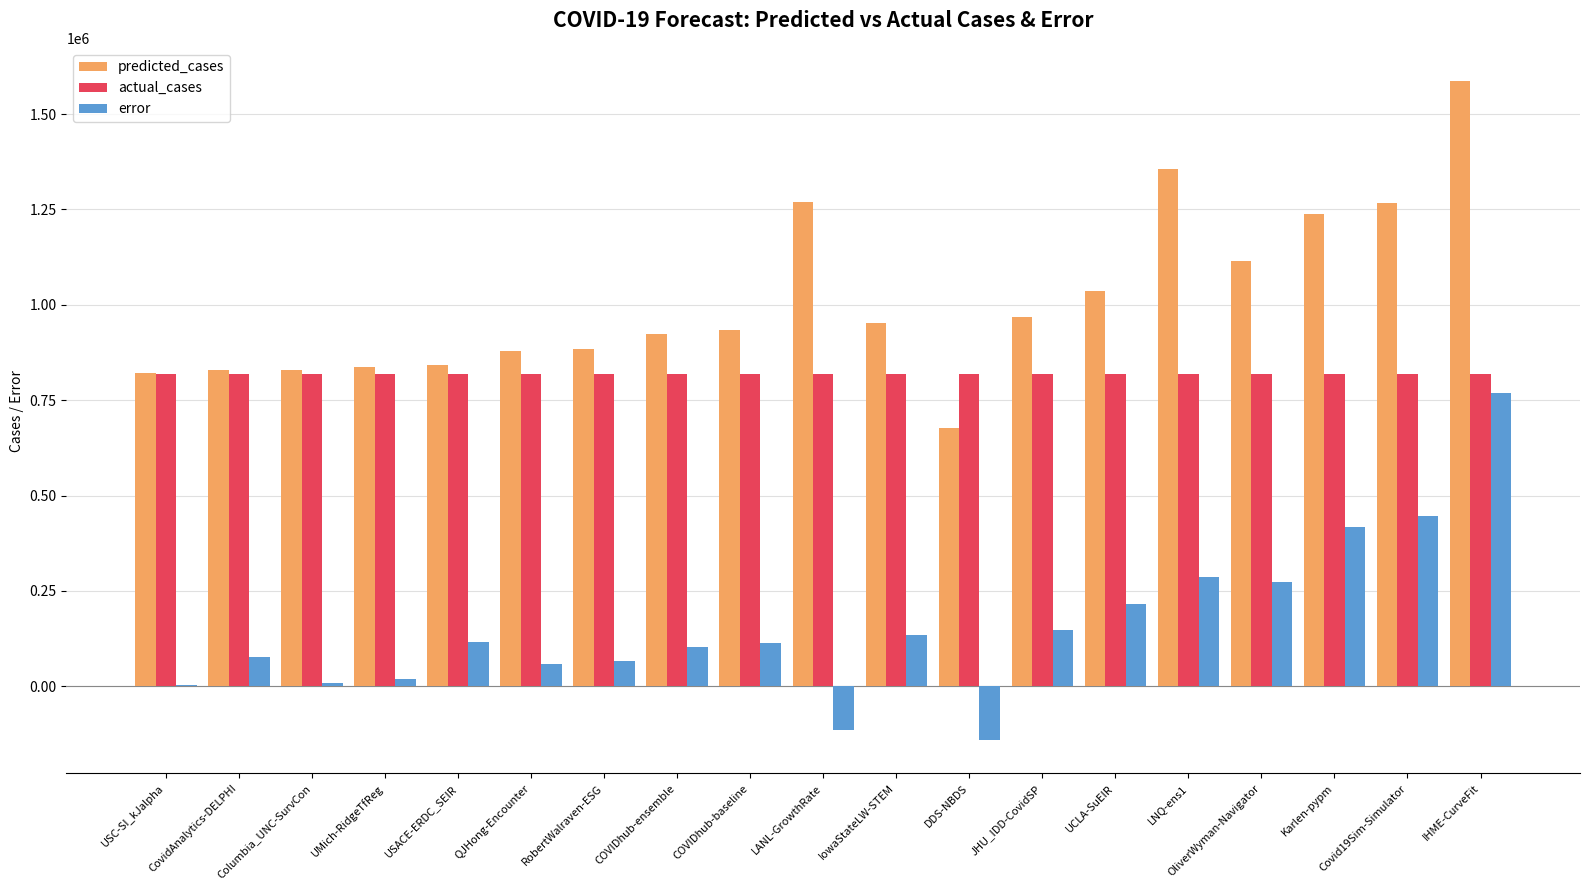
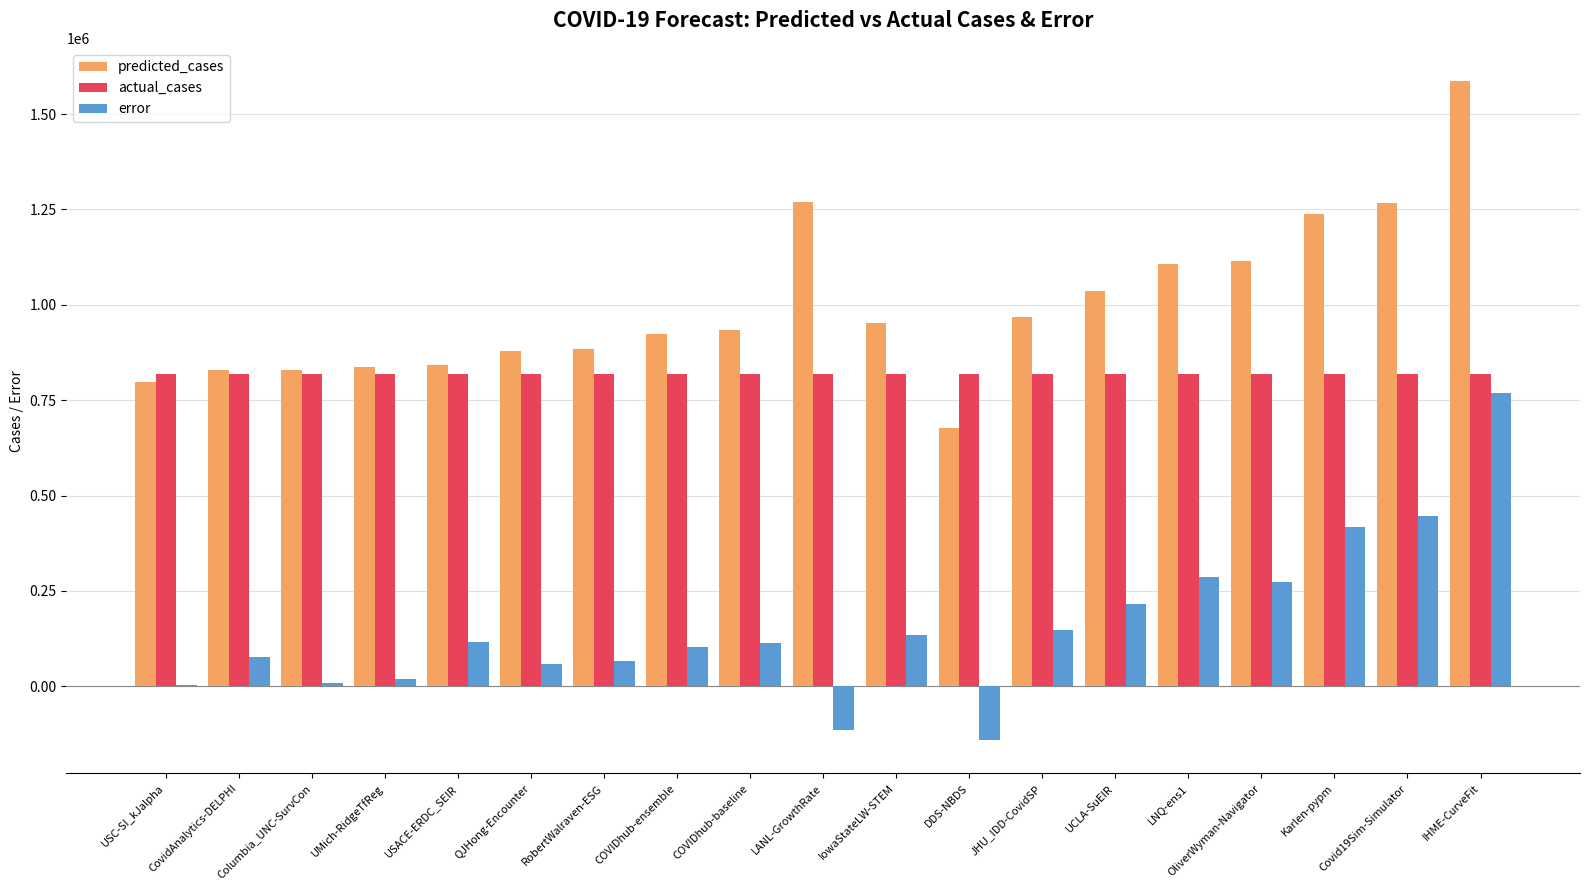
  {
    "predicted_cases": {
-     "USC-SI_kJalpha": 820000,
+     "USC-SI_kJalpha": 800000,
      "CovidAnalytics-DELPHI": 830000,
      "Columbia_UNC-SurvCon": 830000,
      "UMich-RidgeTfReg": 840000,
      "USACE-ERDC_SEIR": 840000,
      "QJHong-Encounter": 880000,
      "RobertWalraven-ESG": 880000,
      "COVIDhub-ensemble": 920000,
      "COVIDhub-baseline": 930000,
      "LANL-GrowthRate": 1270000,
      "IowaStateLW-STEM": 950000,
      "DDS-NBDS": 680000,
      "JHU_IDD-CovidSP": 970000,
      "UCLA-SuEIR": 1040000,
-     "LNQ-ens1": 1350000,
+     "LNQ-ens1": 1110000,
      "OliverWyman-Navigator": 1120000,
      "Karlen-pypm": 1240000,
      "Covid19Sim-Simulator": 1270000,
      "IHME-CurveFit": 1590000
    },
    "actual_cases": {
      "USC-SI_kJalpha": 820000,
      "CovidAnalytics-DELPHI": 820000,
      "Columbia_UNC-SurvCon": 820000,
      "UMich-RidgeTfReg": 820000,
      "USACE-ERDC_SEIR": 820000,
      "QJHong-Encounter": 820000,
      "RobertWalraven-ESG": 820000,
      "COVIDhub-ensemble": 820000,
      "COVIDhub-baseline": 820000,
      "LANL-GrowthRate": 820000,
      "IowaStateLW-STEM": 820000,
      "DDS-NBDS": 820000,
      "JHU_IDD-CovidSP": 820000,
      "UCLA-SuEIR": 820000,
      "LNQ-ens1": 820000,
      "OliverWyman-Navigator": 820000,
      "Karlen-pypm": 820000,
      "Covid19Sim-Simulator": 820000,
      "IHME-CurveFit": 820000
    },
    "error": {
      "CovidAnalytics-DELPHI": 80000,
      "Columbia_UNC-SurvCon": 10000,
      "UMich-RidgeTfReg": 20000,
      "USACE-ERDC_SEIR": 110000,
      "QJHong-Encounter": 60000,
      "RobertWalraven-ESG": 70000,
      "COVIDhub-ensemble": 100000,
      "COVIDhub-baseline": 110000,
      "LANL-GrowthRate": -110000,
      "IowaStateLW-STEM": 130000,
      "DDS-NBDS": -140000,
      "JHU_IDD-CovidSP": 150000,
      "UCLA-SuEIR": 220000,
      "LNQ-ens1": 290000,
      "OliverWyman-Navigator": 270000,
      "Karlen-pypm": 420000,
      "Covid19Sim-Simulator": 450000,
      "IHME-CurveFit": 770000
    }
  }
